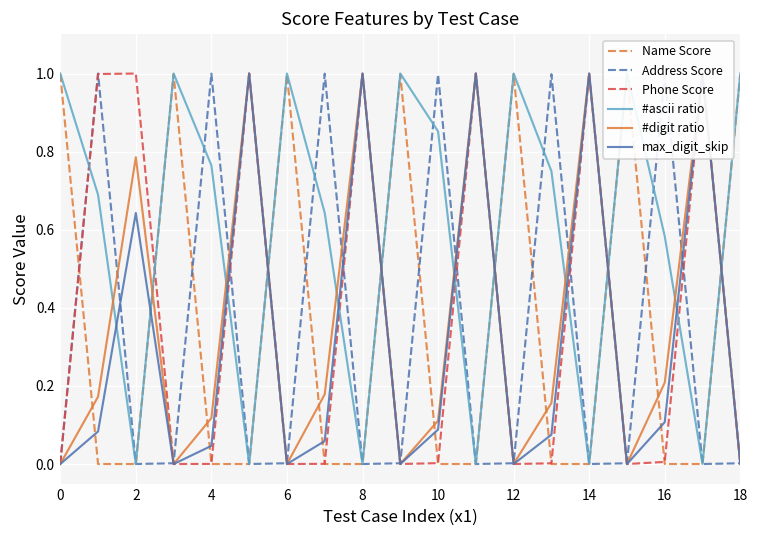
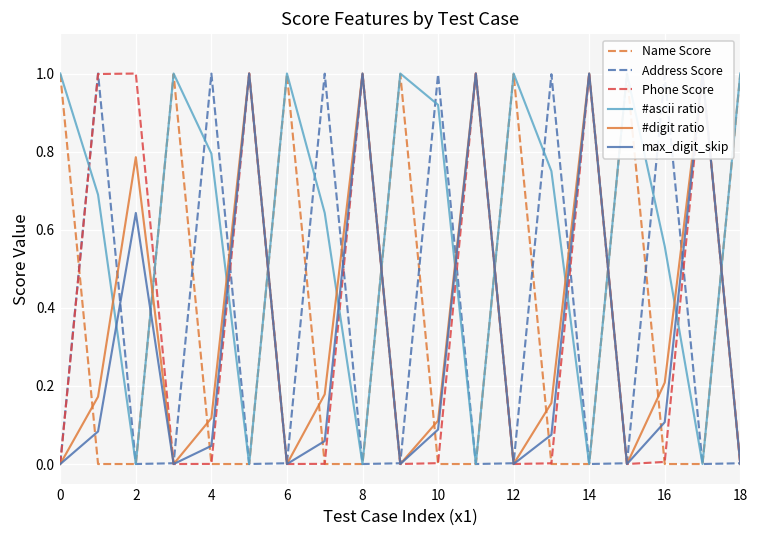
  {
    "#ascii ratio": {
-     "4": 0.76,
-     "10": 0.85,
-     "16": 0.58
+     "4": 0.79,
+     "10": 0.92,
+     "16": 0.56
    }
  }
